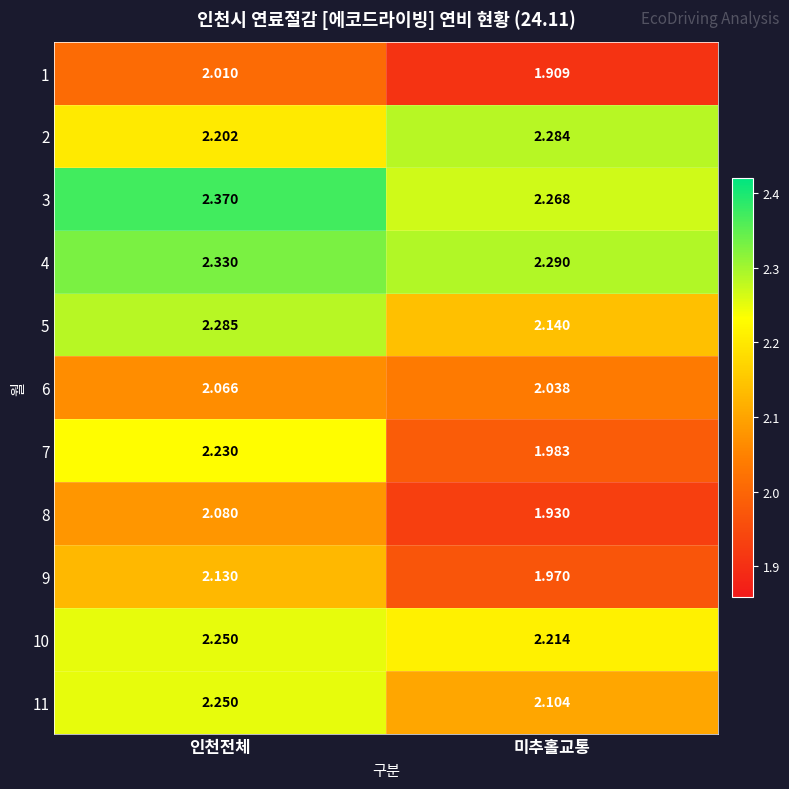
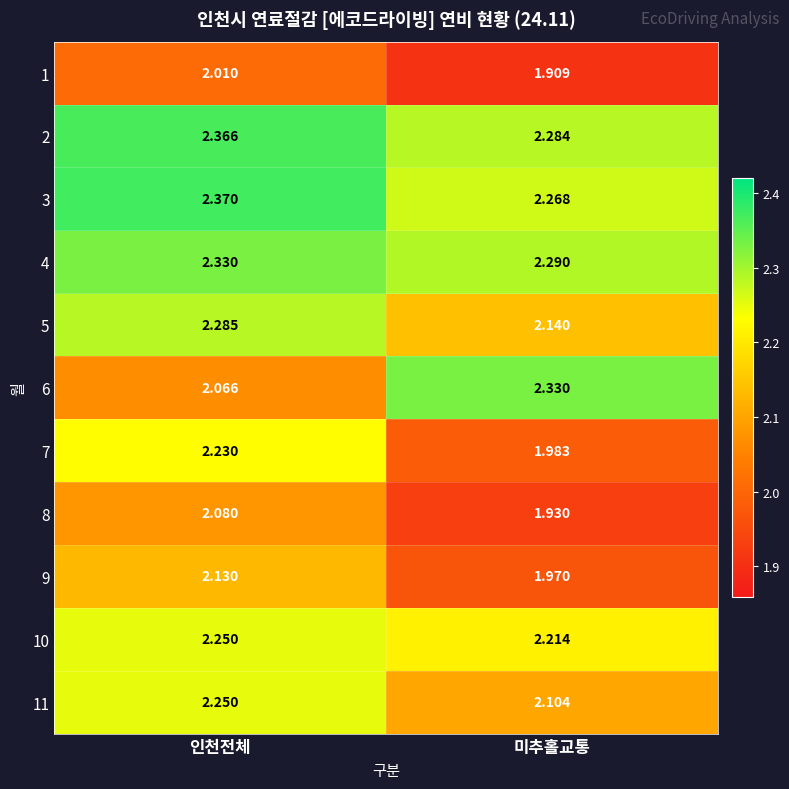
  {
    "1": {
      "인천전체": 2.010,
      "미추홀교통": 1.909
    },
    "2": {
-     "인천전체": 2.202,
+     "인천전체": 2.366,
      "미추홀교통": 2.284
    },
    "3": {
      "인천전체": 2.370,
      "미추홀교통": 2.268
    },
    "4": {
      "인천전체": 2.330,
      "미추홀교통": 2.290
    },
    "5": {
      "인천전체": 2.285,
      "미추홀교통": 2.140
    },
    "6": {
      "인천전체": 2.066,
-     "미추홀교통": 2.038
+     "미추홀교통": 2.330
    },
    "7": {
      "인천전체": 2.230,
      "미추홀교통": 1.983
    },
    "8": {
      "인천전체": 2.080,
      "미추홀교통": 1.930
    },
    "9": {
      "인천전체": 2.130,
      "미추홀교통": 1.970
    },
    "10": {
      "인천전체": 2.250,
      "미추홀교통": 2.214
    },
    "11": {
      "인천전체": 2.250,
      "미추홀교통": 2.104
    }
  }
